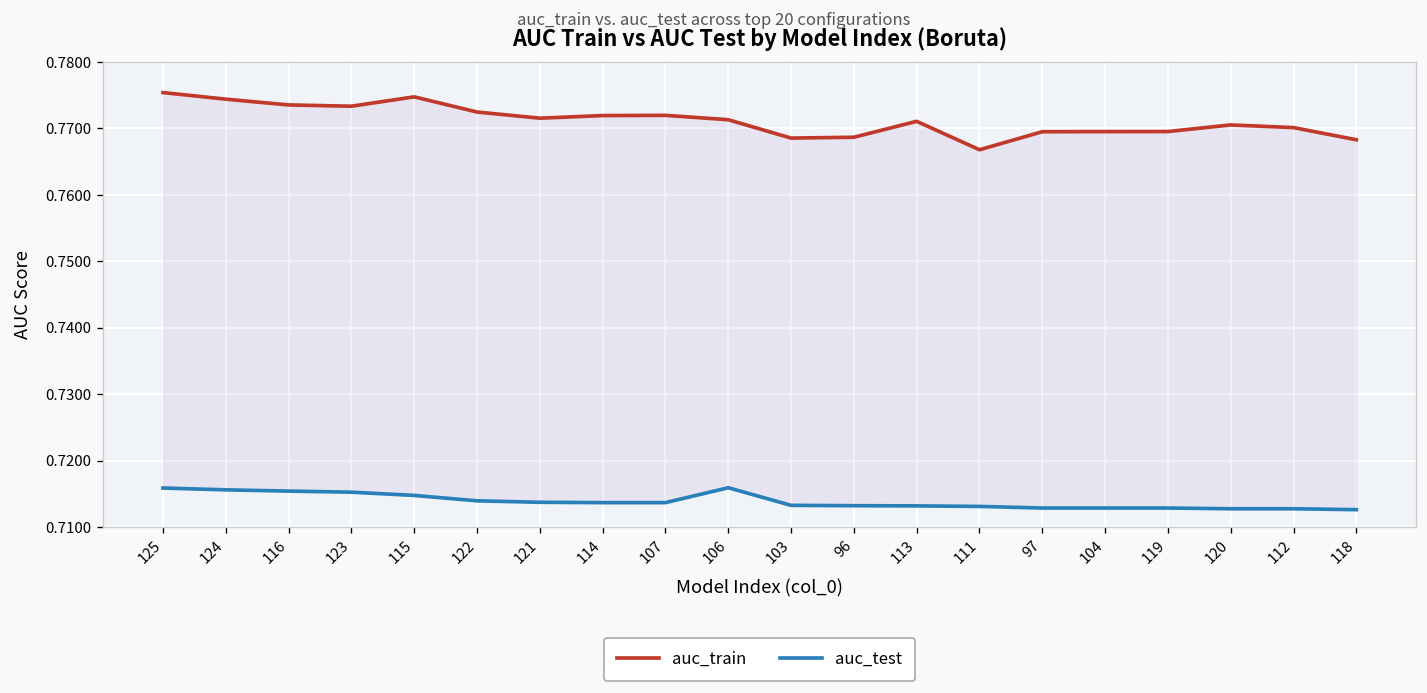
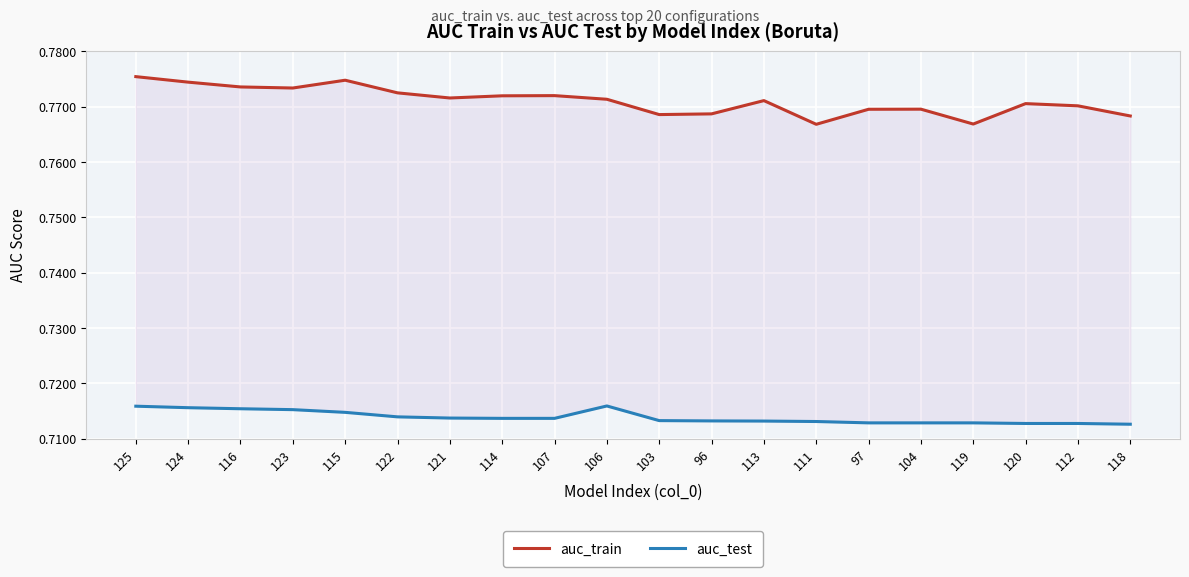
  {
    "auc_train": {
      "125": 0.775,
      "124": 0.774,
      "116": 0.774,
      "123": 0.773,
      "115": 0.775,
      "122": 0.772,
      "121": 0.772,
      "114": 0.772,
      "107": 0.772,
      "106": 0.771,
      "103": 0.769,
      "96": 0.769,
      "113": 0.771,
      "111": 0.767,
      "97": 0.770,
      "104": 0.770,
-     "119": 0.770,
+     "119": 0.767,
      "120": 0.771,
      "112": 0.770,
      "118": 0.768
    },
    "auc_test": {
      "125": 0.716,
      "124": 0.716,
      "116": 0.715,
      "123": 0.715,
      "115": 0.715,
      "122": 0.714,
      "121": 0.714,
      "114": 0.714,
      "107": 0.714,
      "106": 0.716,
      "103": 0.713,
      "96": 0.713,
      "113": 0.713,
      "111": 0.713,
      "97": 0.713,
      "104": 0.713,
      "119": 0.713,
      "120": 0.713,
      "112": 0.713,
      "118": 0.713
    }
  }
